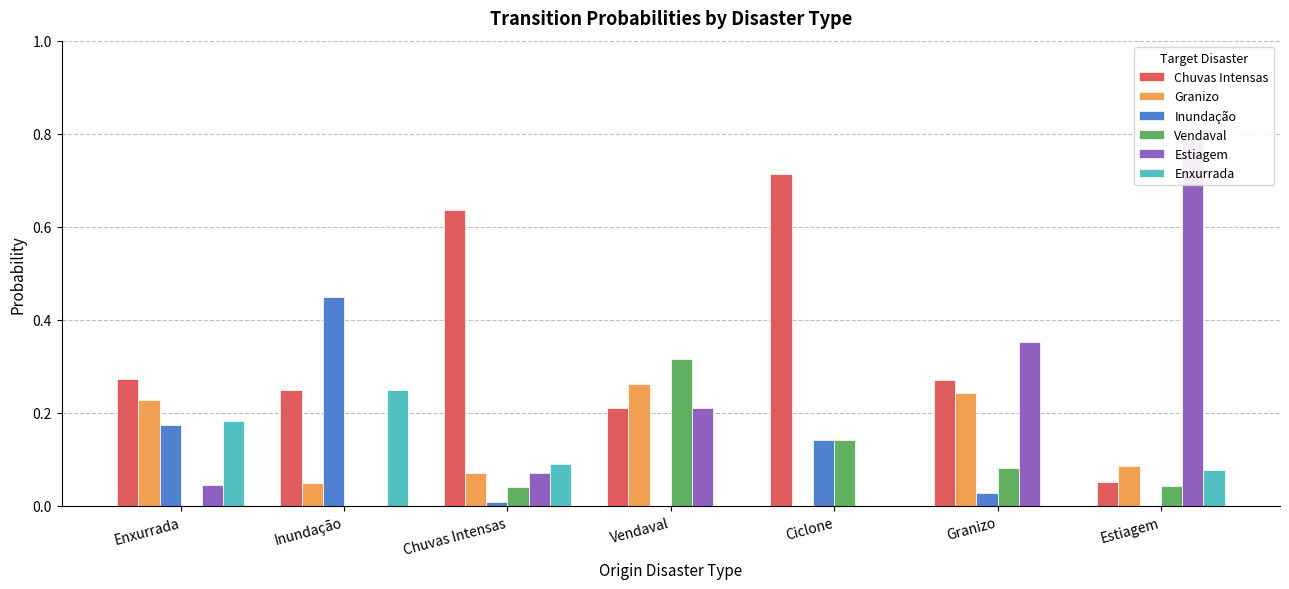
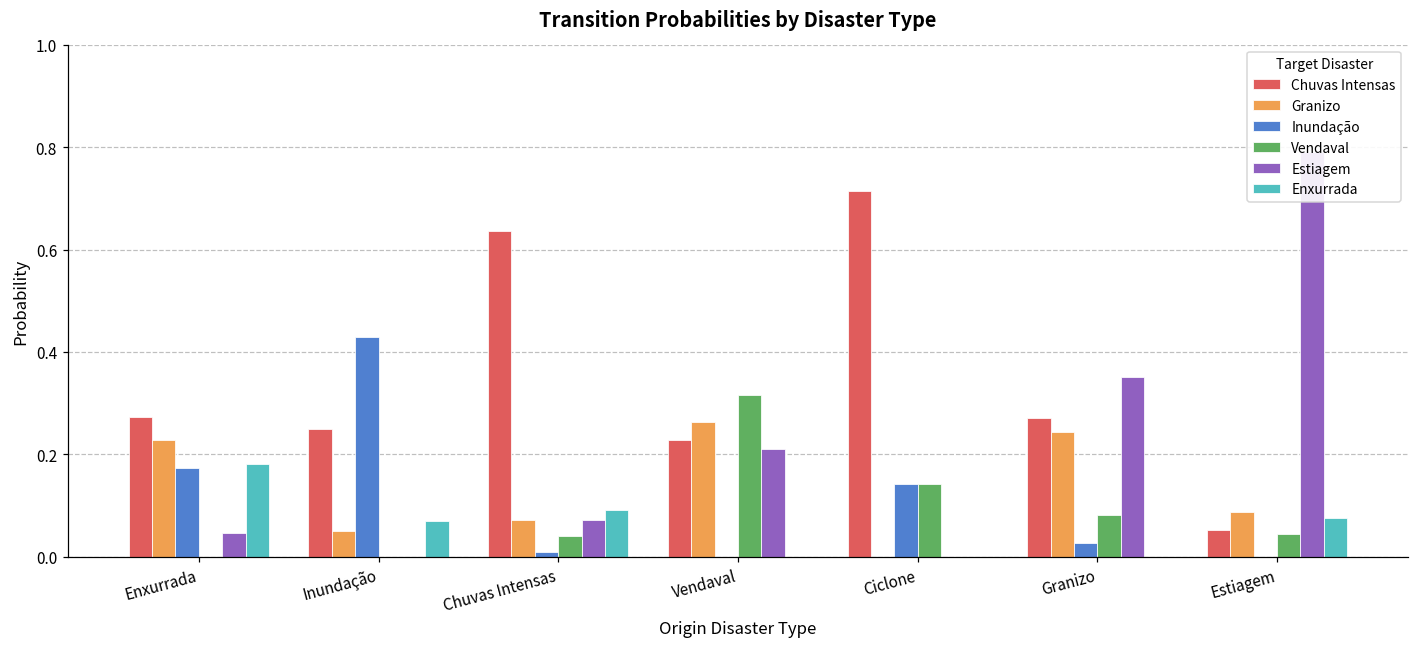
  {
    "Chuvas Intensas": {
      "Enxurrada": 0.27,
      "Inundação": 0.25,
      "Chuvas Intensas": 0.64,
-     "Vendaval": 0.21,
+     "Vendaval": 0.23,
      "Ciclone": 0.71,
      "Granizo": 0.27,
      "Estiagem": 0.05
    },
    "Granizo": {
      "Enxurrada": 0.23,
      "Inundação": 0.05,
      "Chuvas Intensas": 0.07,
      "Vendaval": 0.26,
      "Ciclone": 0.00,
      "Granizo": 0.24,
      "Estiagem": 0.09
    },
    "Inundação": {
      "Enxurrada": 0.17,
-     "Inundação": 0.45,
+     "Inundação": 0.43,
      "Chuvas Intensas": 0.01,
      "Vendaval": 0.00,
      "Ciclone": 0.14,
      "Granizo": 0.03,
      "Estiagem": 0.00
    },
    "Vendaval": {
      "Enxurrada": 0.00,
      "Inundação": 0.00,
      "Chuvas Intensas": 0.04,
      "Vendaval": 0.32,
      "Ciclone": 0.14,
      "Granizo": 0.08,
      "Estiagem": 0.04
    },
    "Estiagem": {
      "Enxurrada": 0.05,
      "Inundação": 0.00,
      "Chuvas Intensas": 0.07,
      "Vendaval": 0.21,
      "Ciclone": 0.00,
      "Granizo": 0.35
    },
    "Enxurrada": {
      "Enxurrada": 0.18,
-     "Inundação": 0.25,
+     "Inundação": 0.07,
      "Chuvas Intensas": 0.09,
      "Vendaval": 0.00,
      "Ciclone": 0.00,
      "Granizo": 0.00,
      "Estiagem": 0.08
    }
  }
